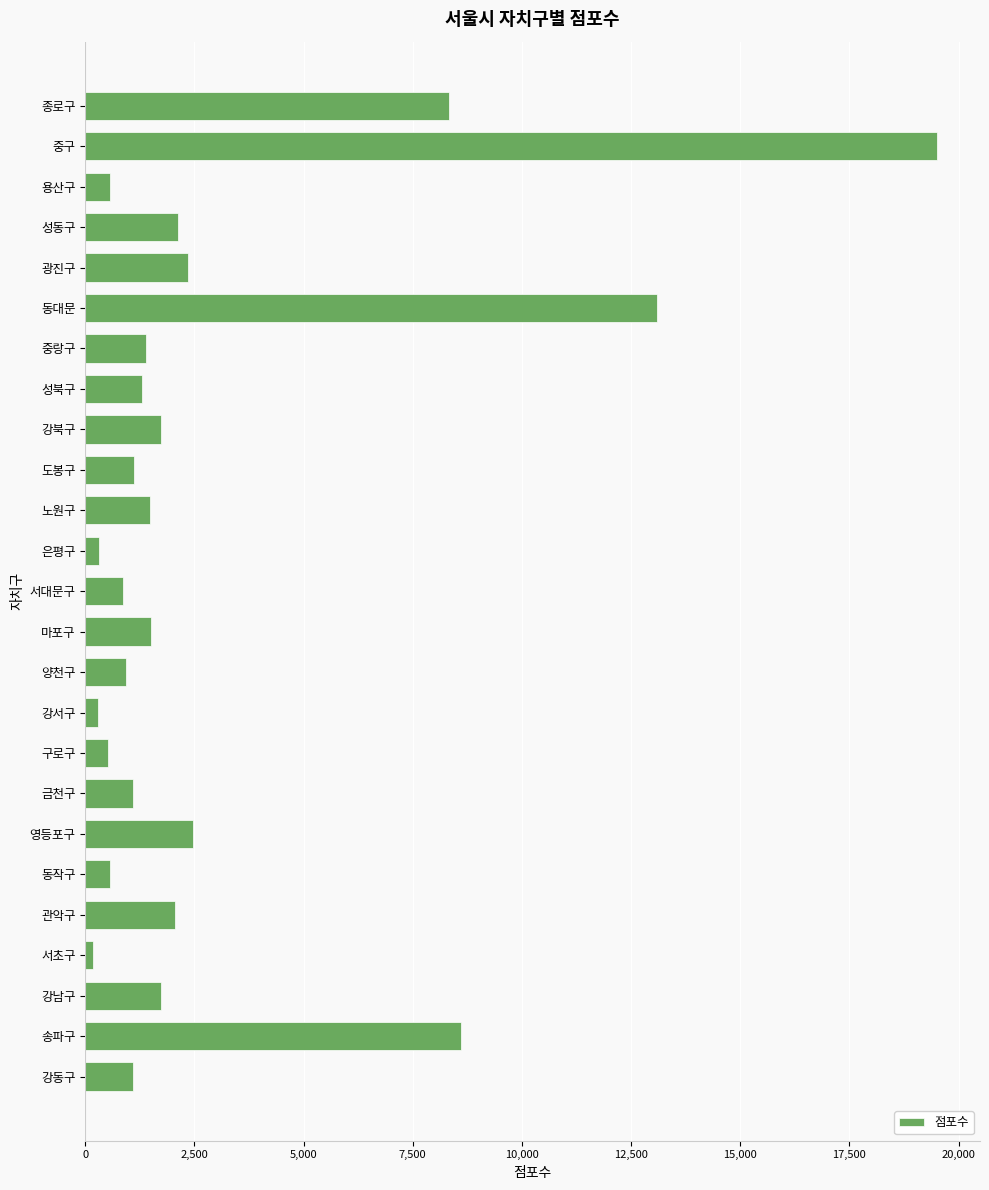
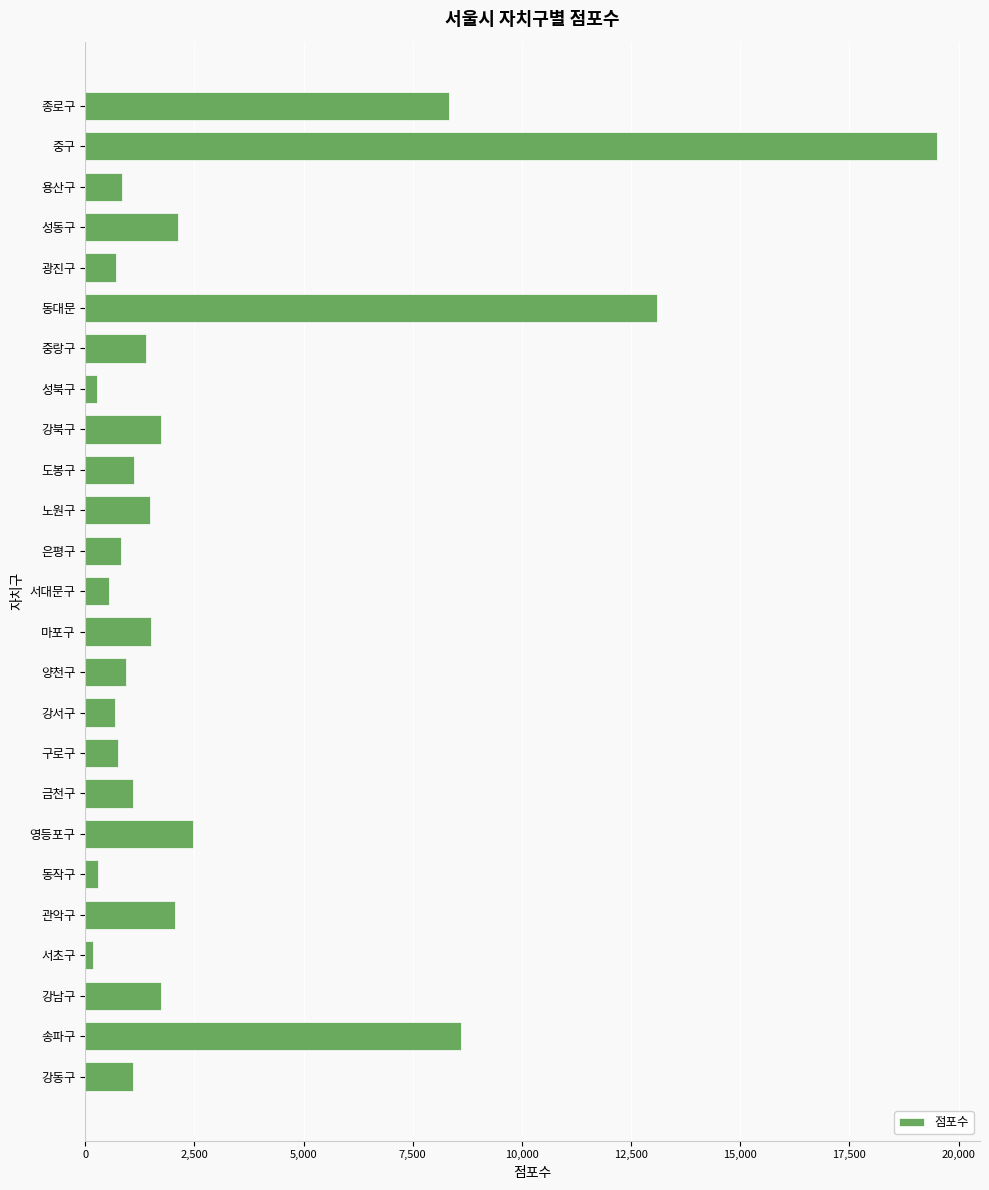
  {
    "종로구": "8,300",
    "중구": "19,500",
-   "용산구": "600",
+   "용산구": "800",
    "성동구": "2,100",
-   "광진구": "2,300",
+   "광진구": "700",
    "동대문": "13,100",
    "중랑구": "1,400",
-   "성북구": "1,300",
+   "성북구": "300",
    "강북구": "1,700",
    "도봉구": "1,100",
    "노원구": "1,500",
-   "은평구": "300",
-   "서대문구": "900",
+   "은평구": "800",
+   "서대문구": "600",
    "마포구": "1,500",
    "양천구": "900",
-   "강서구": "300",
-   "구로구": "500",
+   "강서구": "700",
+   "구로구": "700",
    "금천구": "1,100",
    "영등포구": "2,500",
-   "동작구": "600",
+   "동작구": "300",
    "관악구": "2,100",
    "서초구": "200",
    "강남구": "1,700",
    "송파구": "8,600",
    "강동구": "1,100"
  }
